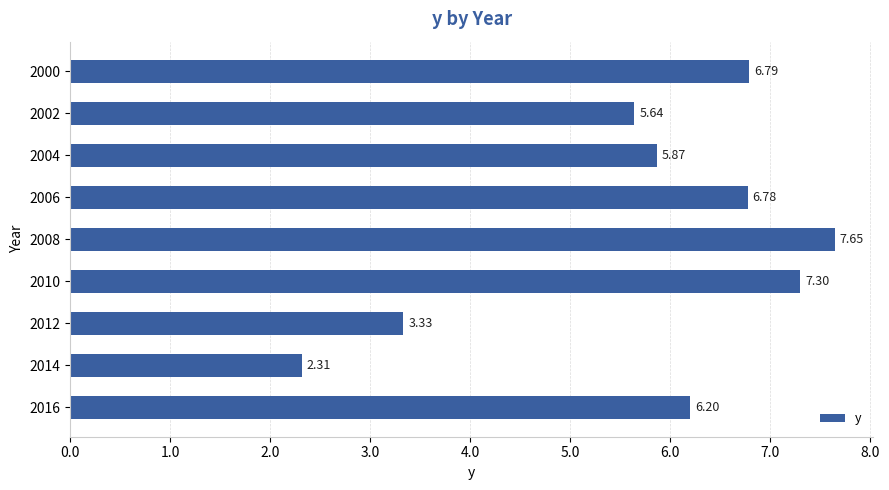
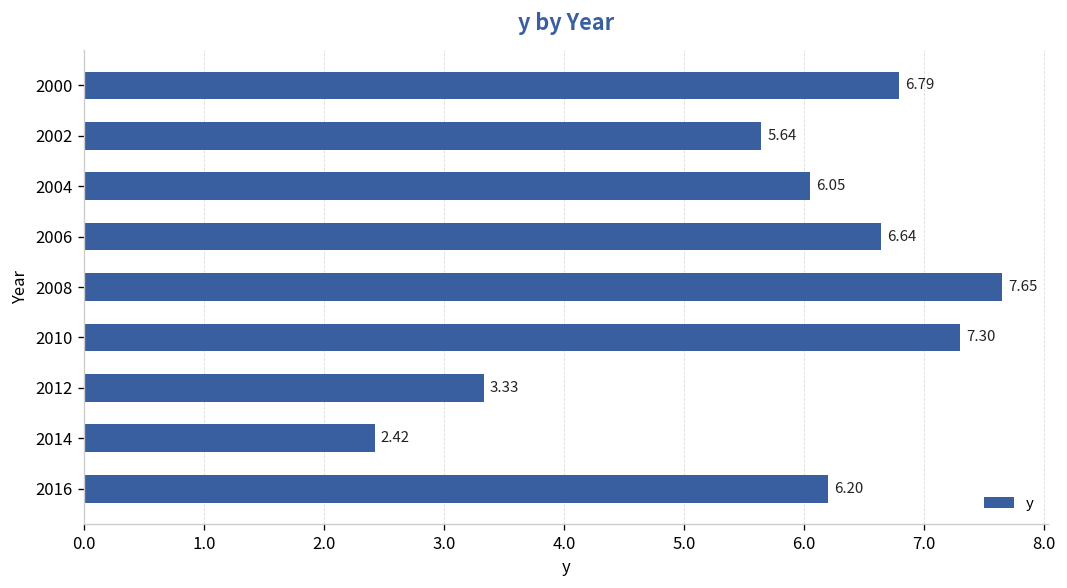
  {
    "2000": 6.79,
    "2002": 5.64,
-   "2004": 5.87,
-   "2006": 6.78,
+   "2004": 6.05,
+   "2006": 6.64,
    "2008": 7.65,
    "2010": 7.30,
    "2012": 3.33,
-   "2014": 2.31,
+   "2014": 2.42,
    "2016": 6.20
  }
